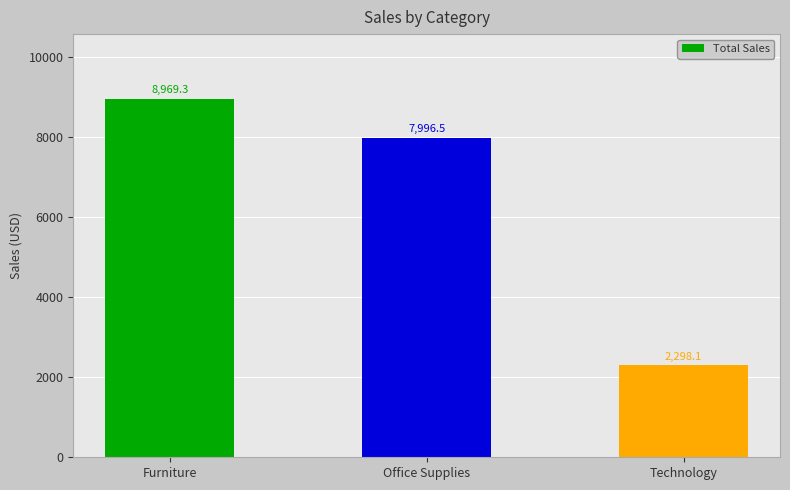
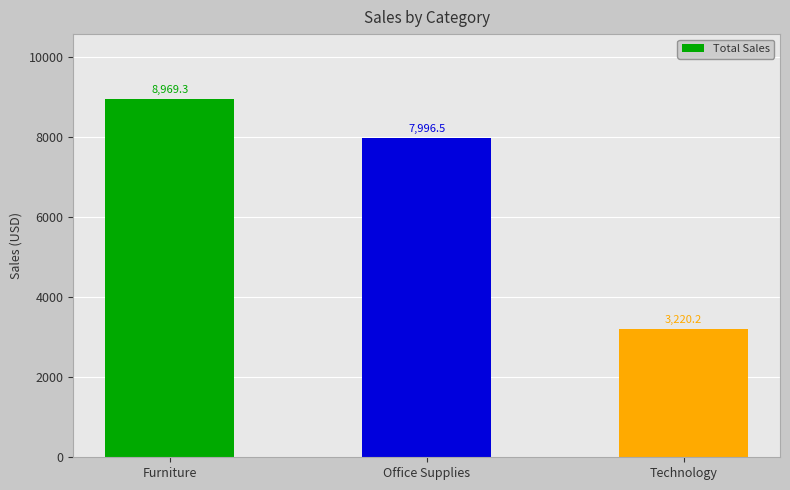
  {
    "Furniture": "8,969.3",
    "Office Supplies": "7,996.5",
-   "Technology": "2,298.1"
+   "Technology": "3,220.2"
  }
